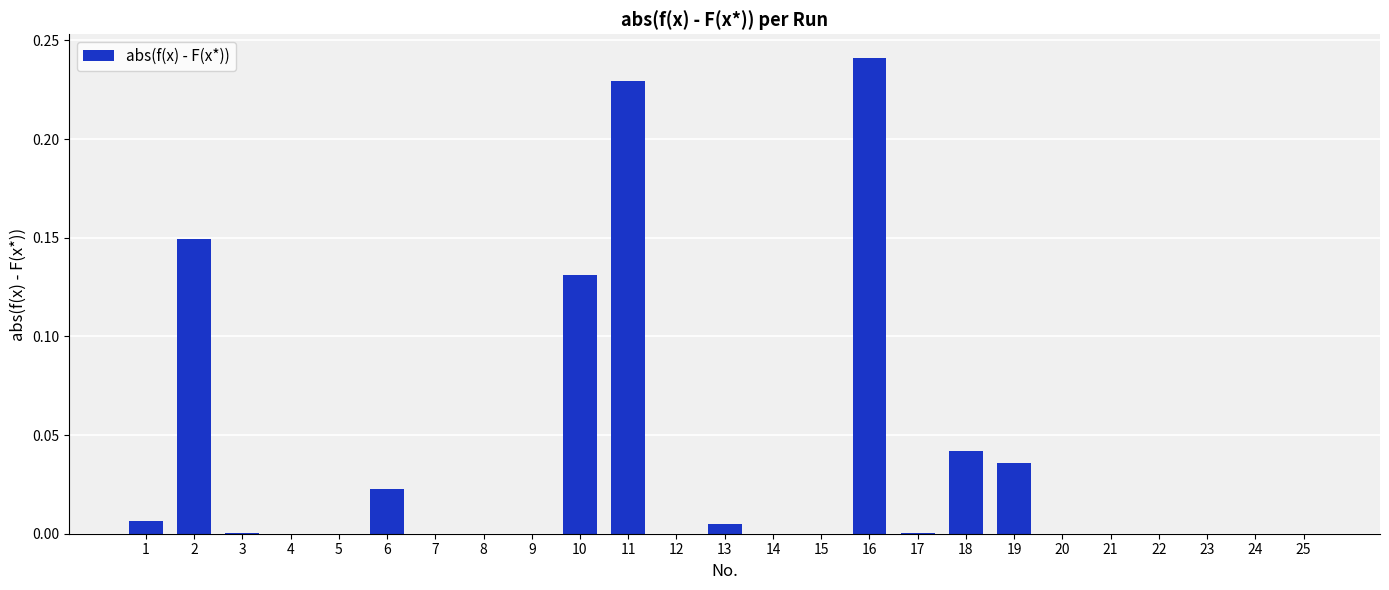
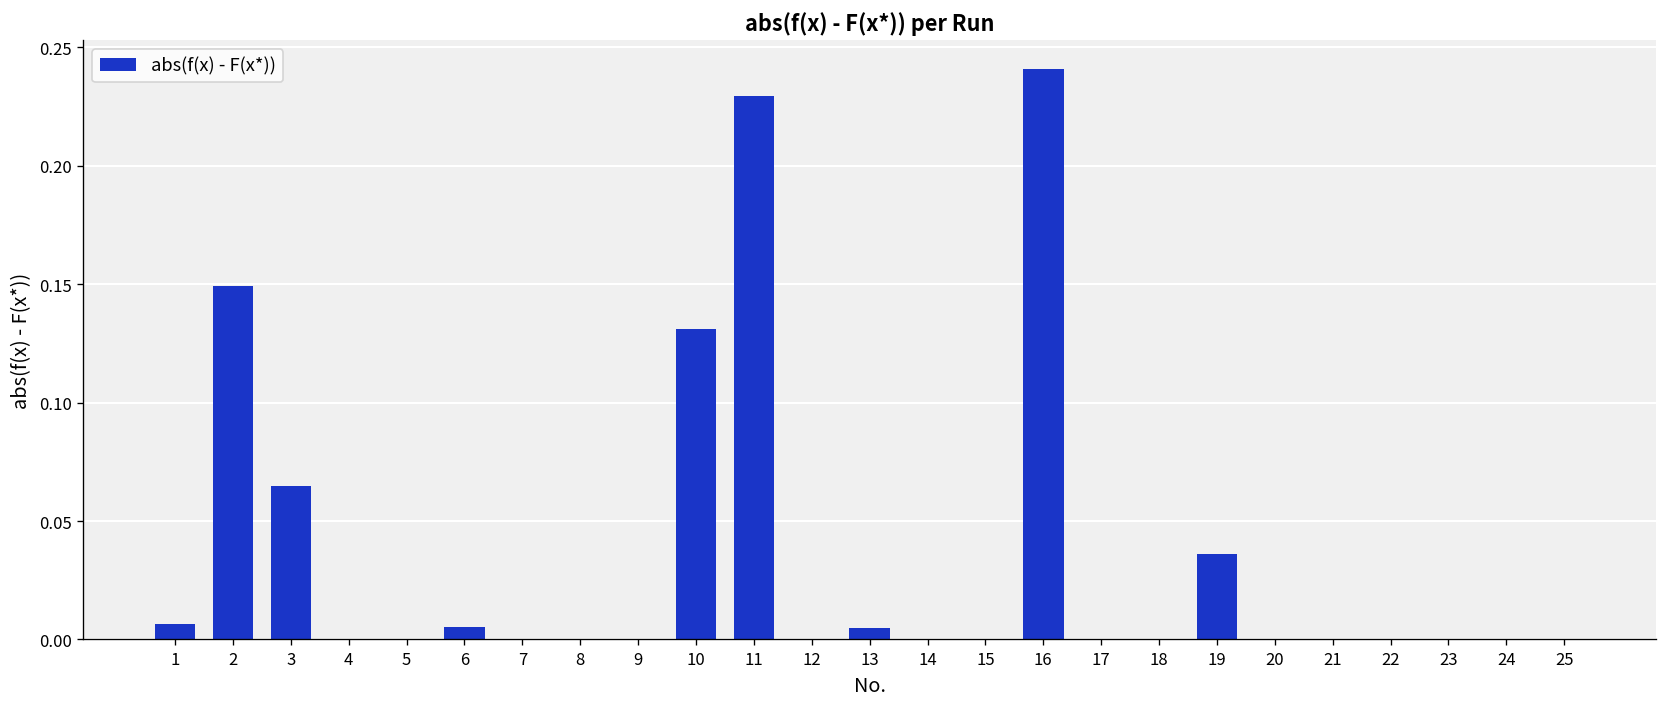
  {
    "1": 0.006,
    "2": 0.149,
-   "3": 0.000,
-   "6": 0.023,
+   "3": 0.065,
+   "6": 0.005,
    "10": 0.131,
    "11": 0.229,
    "13": 0.005,
    "16": 0.241,
-   "18": 0.042,
+   "18": 0.000,
    "19": 0.036
  }
